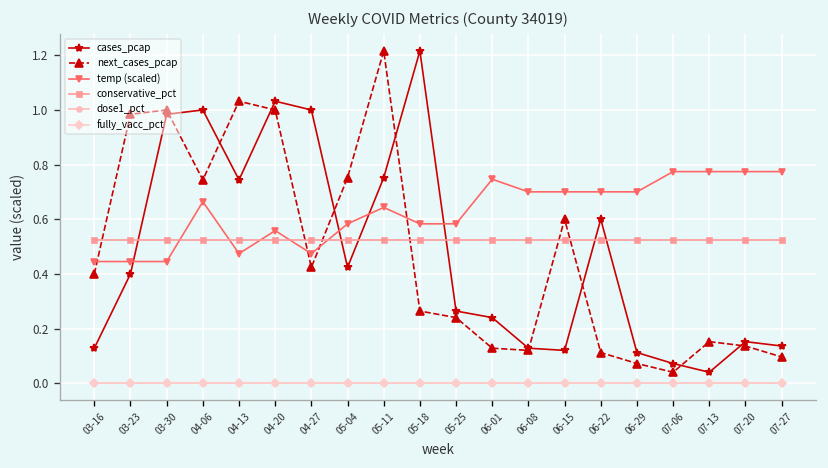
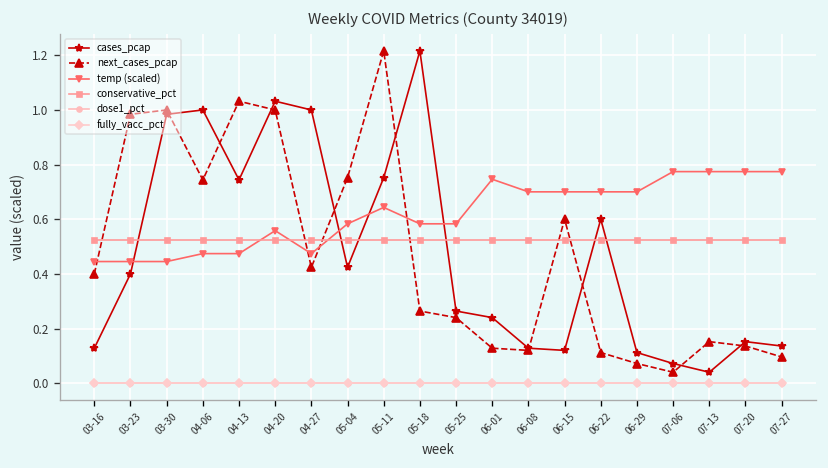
  {
    "temp (scaled)": {
      "03-16": 0.45,
      "03-23": 0.45,
      "03-30": 0.45,
-     "04-06": 0.66,
+     "04-06": 0.47,
      "04-13": 0.47,
      "04-20": 0.56,
      "04-27": 0.47,
      "05-04": 0.58,
      "05-11": 0.64,
      "05-18": 0.58,
      "05-25": 0.58,
      "06-01": 0.75,
      "06-08": 0.70,
      "06-15": 0.70,
      "06-22": 0.70,
      "06-29": 0.70,
      "07-06": 0.77,
      "07-13": 0.77,
      "07-20": 0.77,
      "07-27": 0.77
    },
    "conservative_pct": {
      "03-16": 0.52,
      "03-23": 0.52,
      "03-30": 0.52,
      "04-06": 0.52,
      "04-13": 0.52,
      "04-20": 0.52,
      "04-27": 0.52,
      "05-04": 0.52,
      "05-11": 0.52,
      "05-18": 0.52,
      "05-25": 0.52,
      "06-01": 0.52,
      "06-08": 0.52,
      "06-15": 0.52,
      "06-22": 0.52,
      "06-29": 0.52,
      "07-06": 0.52,
      "07-13": 0.52,
      "07-20": 0.52,
      "07-27": 0.52
    },
    "fully_vacc_pct": {
      "03-16": 0.00,
      "03-23": 0.00,
      "03-30": 0.00,
      "04-06": 0.00,
      "04-13": 0.00,
      "04-20": 0.00,
      "04-27": 0.00,
      "05-04": 0.00,
      "05-11": 0.00,
      "05-18": 0.00,
      "05-25": 0.00,
      "06-01": 0.00,
      "06-08": 0.00,
      "06-15": 0.00,
      "06-22": 0.00,
      "06-29": 0.00,
      "07-06": 0.00,
      "07-13": 0.00,
      "07-20": 0.00,
      "07-27": 0.00
    }
  }
